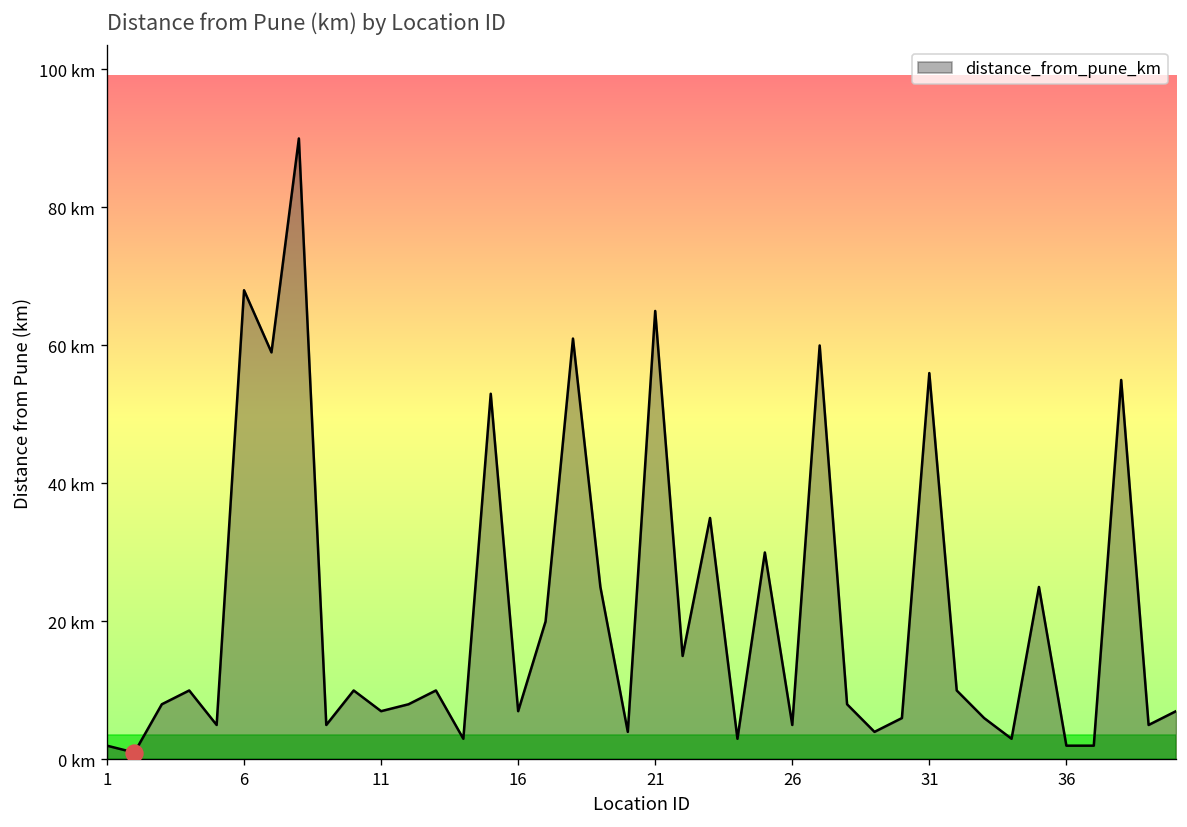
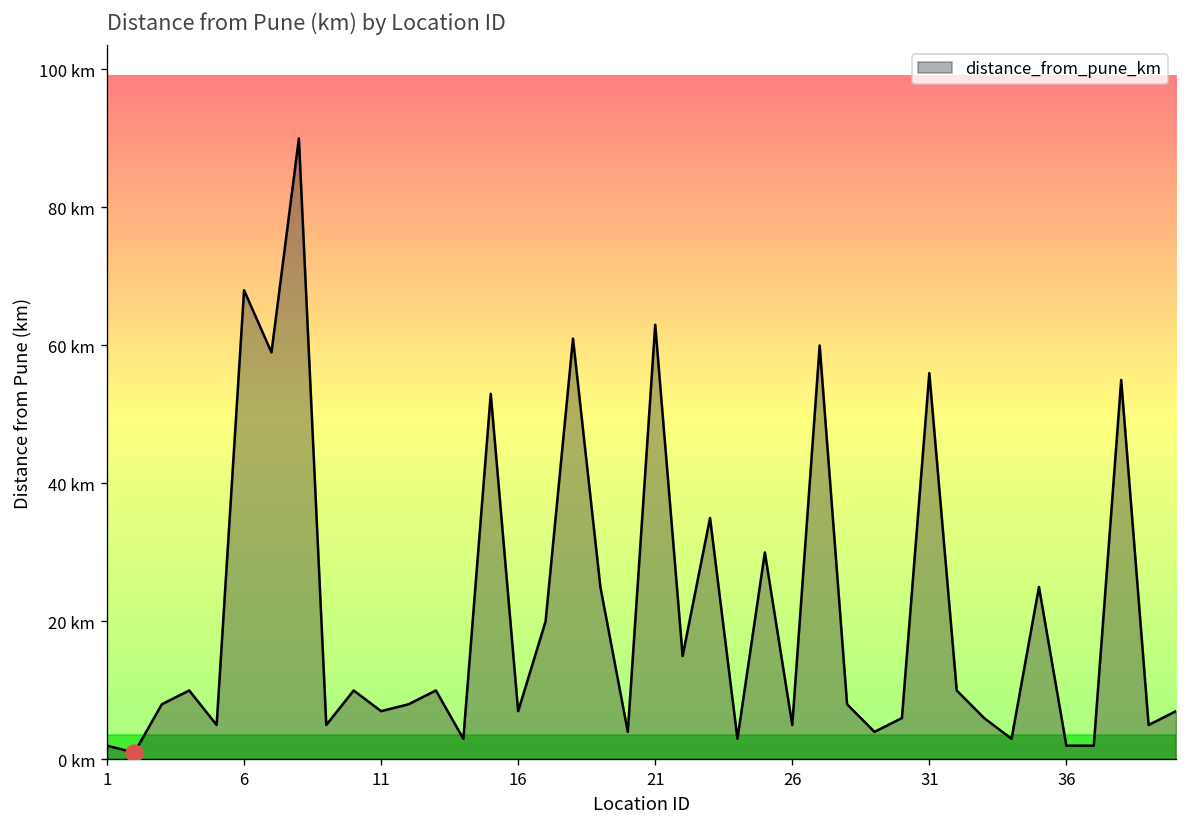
  {
    "distance_from_pune_km": {
      "6": "68 km",
      "11": "7 km",
      "16": "7 km",
-     "21": "65 km",
+     "21": "63 km",
      "26": "5 km",
      "31": "56 km"
    }
  }
